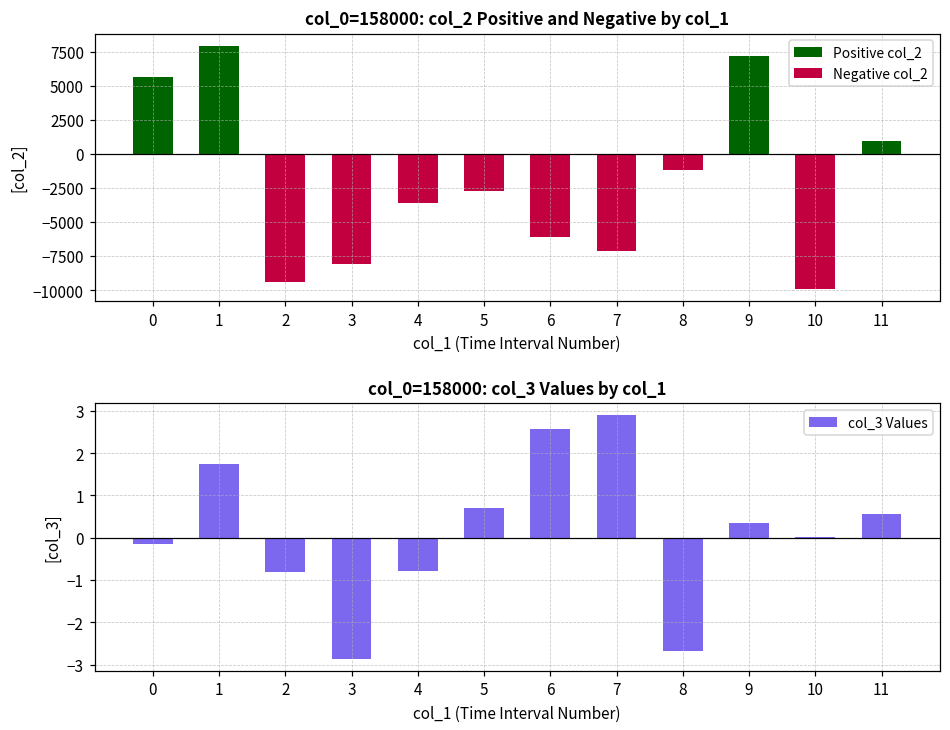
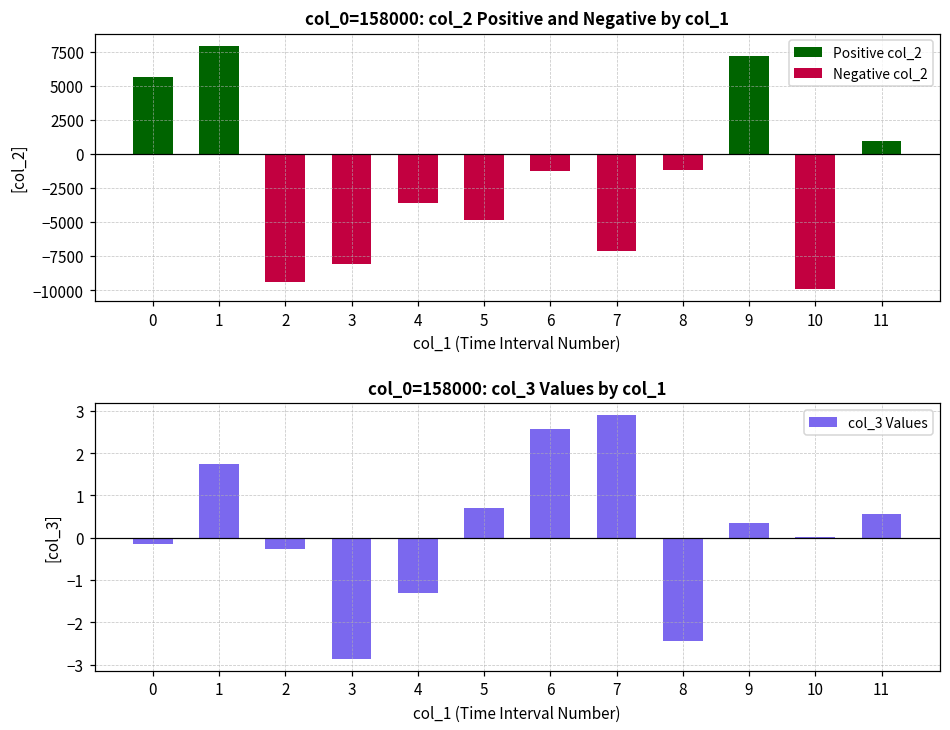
  {
    "col_0=158000: col_2 Positive and Negative by col_1": {
      "Positive col_2": {
        "0": 5600,
        "1": 7900,
        "2": 0,
        "3": 0,
        "4": 0,
        "5": 0,
        "6": 0,
        "7": 0,
        "8": 0,
        "9": 7200,
        "10": 0,
        "11": 900
      },
      "Negative col_2": {
        "0": 0,
        "1": 0,
        "2": -9400,
        "3": -8100,
        "4": -3600,
-       "5": -2700,
-       "6": -6100,
+       "5": -4900,
+       "6": -1200,
        "7": -7200,
        "8": -1200,
        "9": 0,
        "10": -9900,
        "11": 0
      }
    },
    "col_0=158000: col_3 Values by col_1": {
      "0": -0.2,
      "1": 1.7,
-     "2": -0.8,
+     "2": -0.3,
      "3": -2.9,
-     "4": -0.8,
+     "4": -1.3,
      "5": 0.7,
      "6": 2.6,
      "7": 2.9,
-     "8": -2.7,
+     "8": -2.4,
      "9": 0.3,
      "11": 0.6
    }
  }
